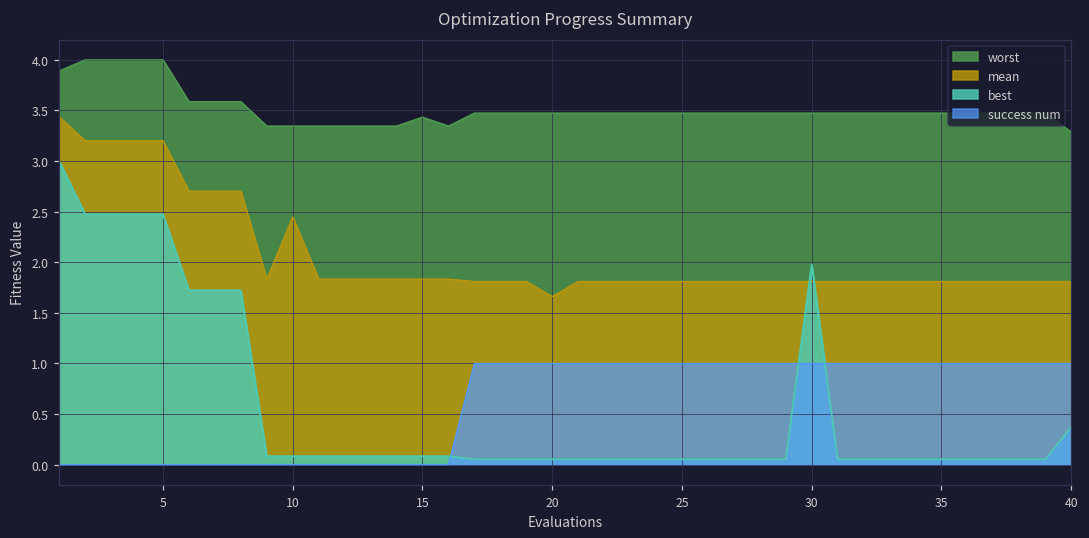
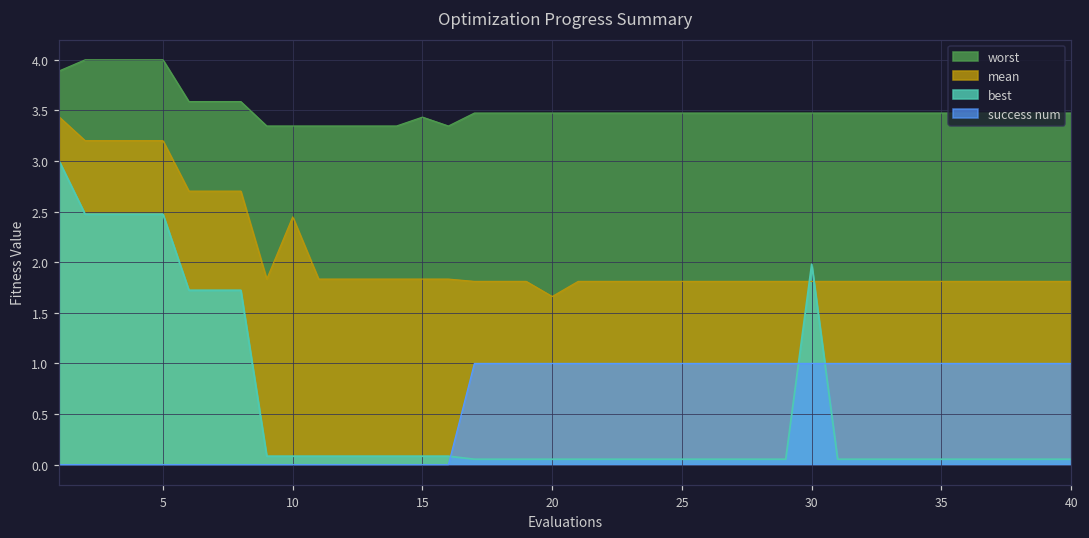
  {
    "worst": {
      "5": 4.0,
      "10": 3.3,
      "15": 3.4,
      "20": 3.5,
      "25": 3.5,
      "30": 3.5,
      "35": 3.5,
-     "40": 3.3
+     "40": 3.5
    },
    "mean": {
      "5": 3.2,
      "10": 2.4,
      "15": 1.8,
      "20": 1.7,
      "25": 1.8,
      "30": 1.8,
      "35": 1.8,
      "40": 1.8
    },
    "best": {
      "5": 2.5,
      "10": 0.1,
      "15": 0.1,
      "20": 0.1,
      "25": 0.1,
      "30": 2.0,
      "35": 0.1,
-     "40": 0.4
+     "40": 0.1
    },
    "success num": {
      "5": 0.0,
      "10": 0.0,
      "15": 0.0,
      "20": 1.0,
      "25": 1.0,
      "30": 1.0,
      "35": 1.0,
      "40": 1.0
    }
  }
